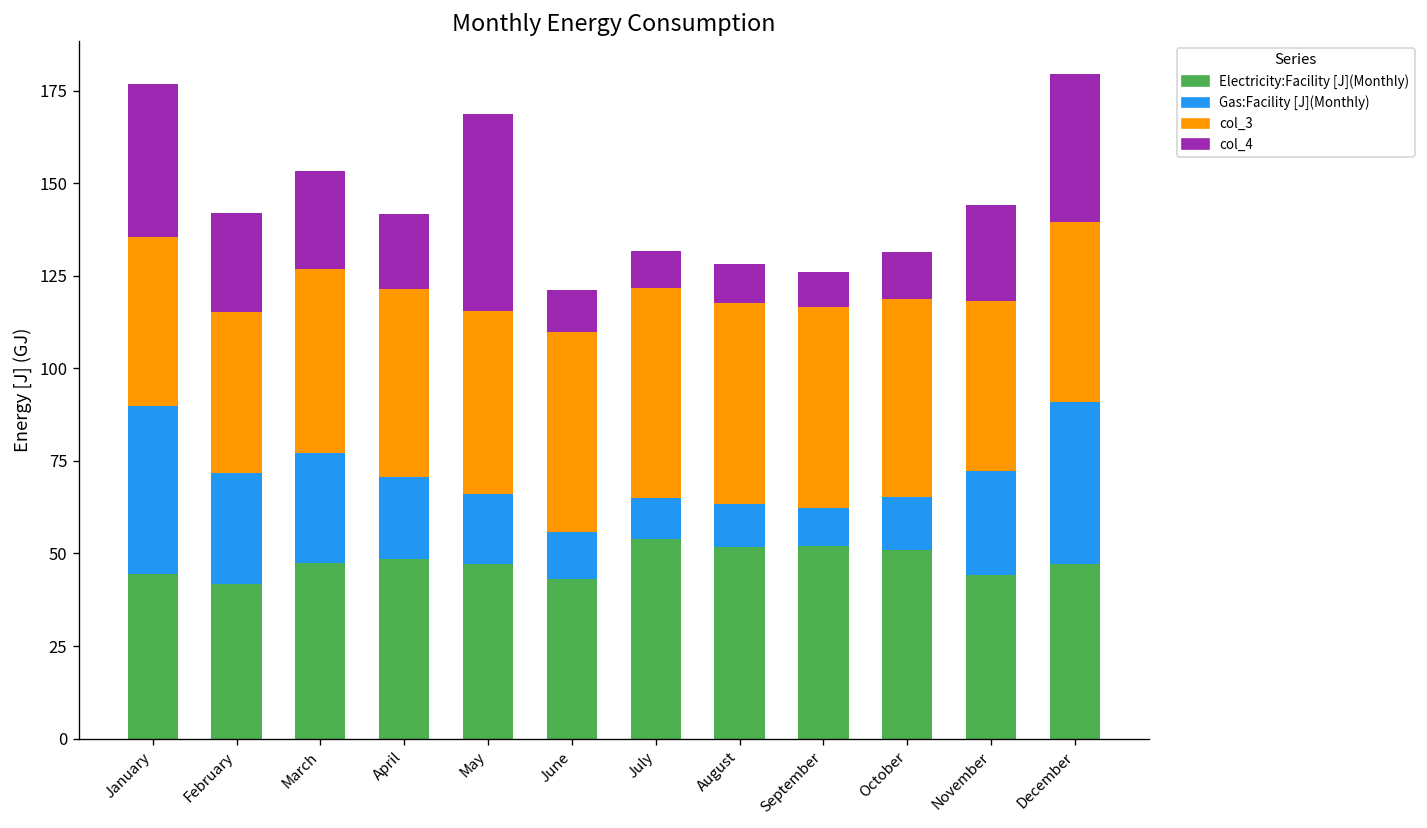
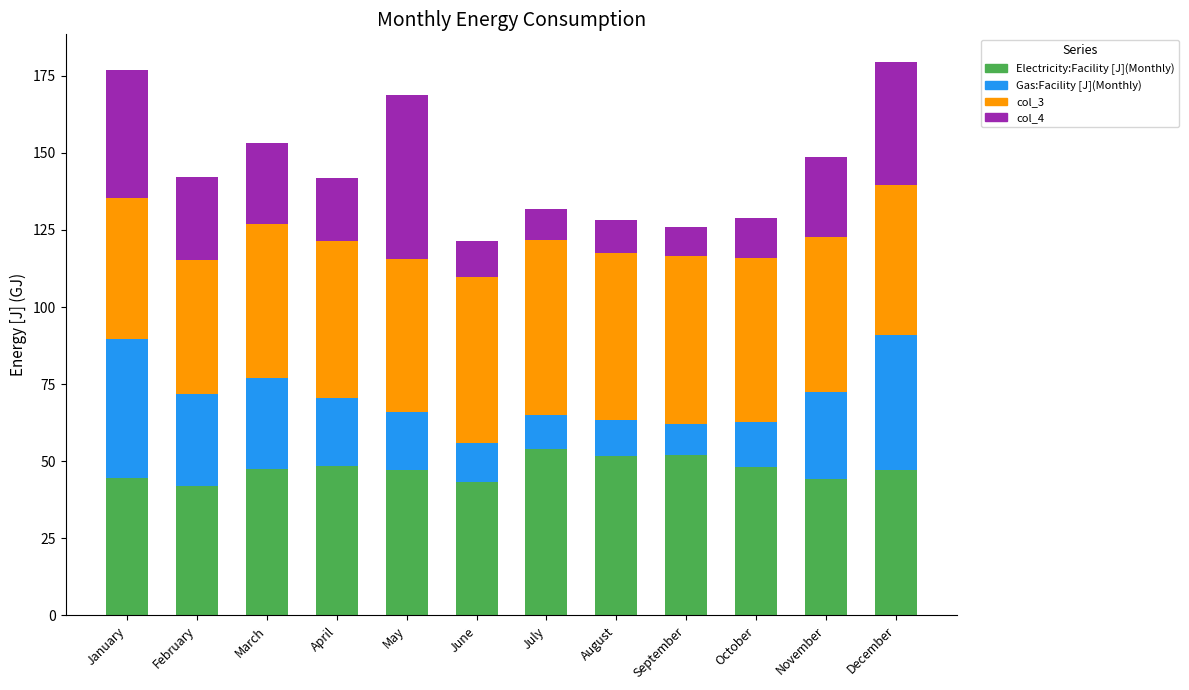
  {
    "Electricity:Facility [J](Monthly)": {
      "January": 45,
      "February": 42,
      "March": 48,
      "April": 49,
      "May": 47,
      "June": 43,
      "July": 54,
      "August": 52,
      "September": 52,
-     "October": 51,
+     "October": 48,
      "November": 44,
      "December": 47
    },
    "Gas:Facility [J](Monthly)": {
      "January": 45,
      "February": 30,
      "March": 30,
      "April": 22,
      "May": 19,
      "June": 13,
      "July": 11,
      "August": 11,
      "September": 10,
      "October": 14,
      "November": 28,
      "December": 44
    },
    "col_3": {
      "January": 46,
      "February": 44,
      "March": 50,
      "April": 51,
      "May": 49,
      "June": 54,
      "July": 57,
      "August": 54,
      "September": 54,
      "October": 53,
-     "November": 46,
+     "November": 50,
      "December": 49
    },
    "col_4": {
      "January": 41,
      "February": 27,
      "March": 27,
      "April": 20,
      "May": 53,
      "June": 11,
      "July": 10,
      "August": 11,
      "September": 9,
      "October": 13,
      "November": 26,
      "December": 40
    }
  }
